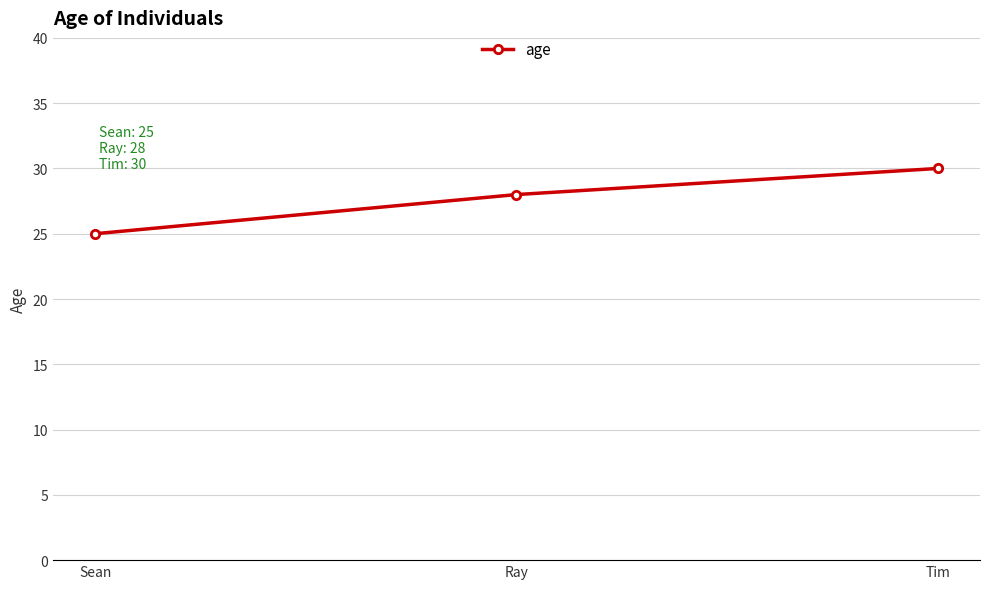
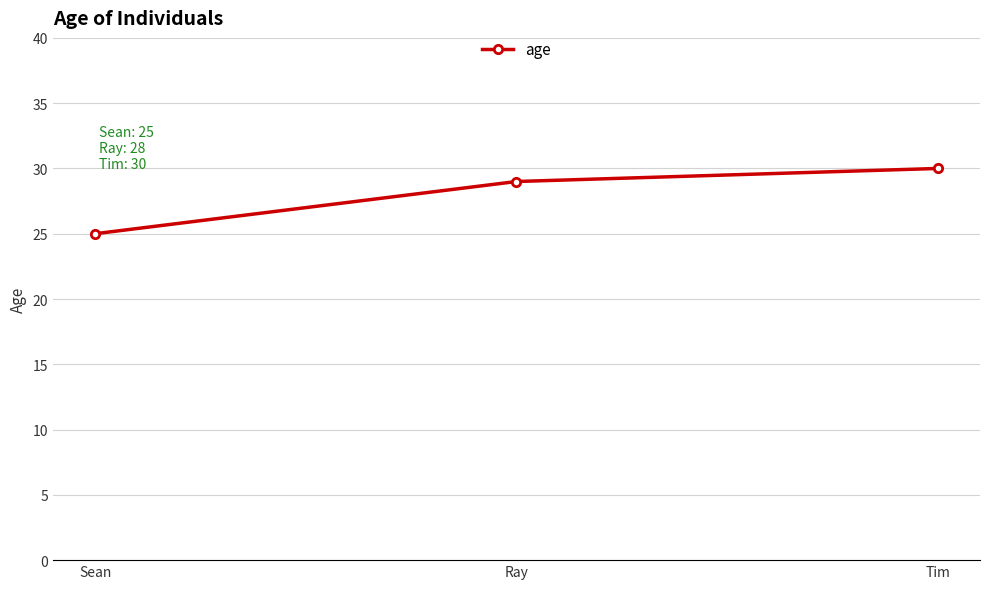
  {
    "Sean": 25,
-   "Ray": 28,
+   "Ray": 29,
    "Tim": 30
  }
